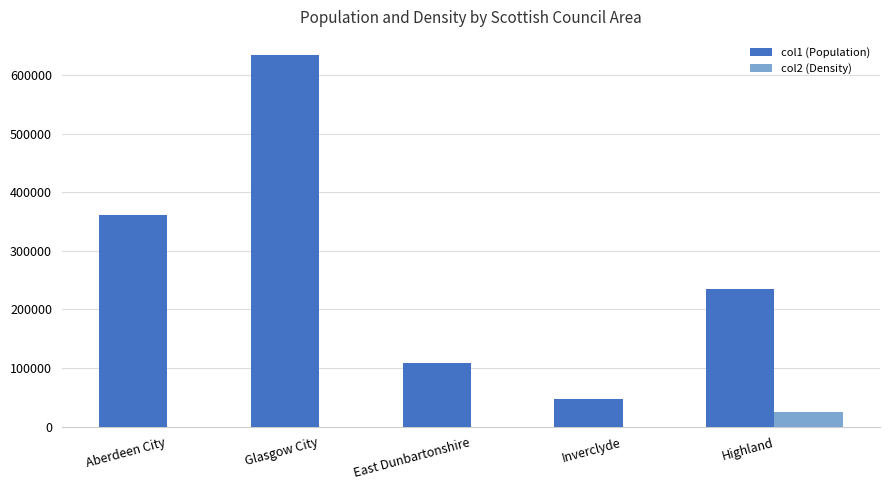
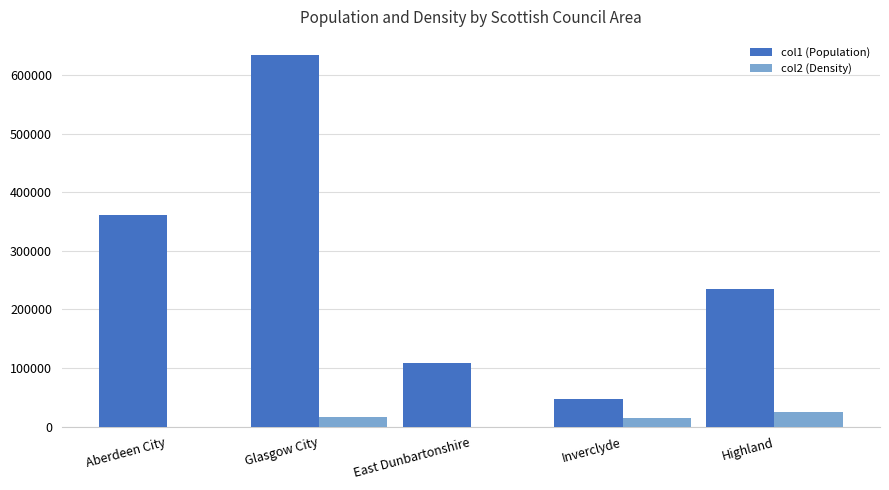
  {
    "col1 (Population)": {
      "Aberdeen City": 360000,
      "Glasgow City": 630000,
      "East Dunbartonshire": 110000,
      "Inverclyde": 50000,
      "Highland": 240000
    },
    "col2 (Density)": {
-     "Glasgow City": 0,
-     "Inverclyde": 0,
+     "Glasgow City": 20000,
+     "Inverclyde": 20000,
      "Highland": 30000
    }
  }
